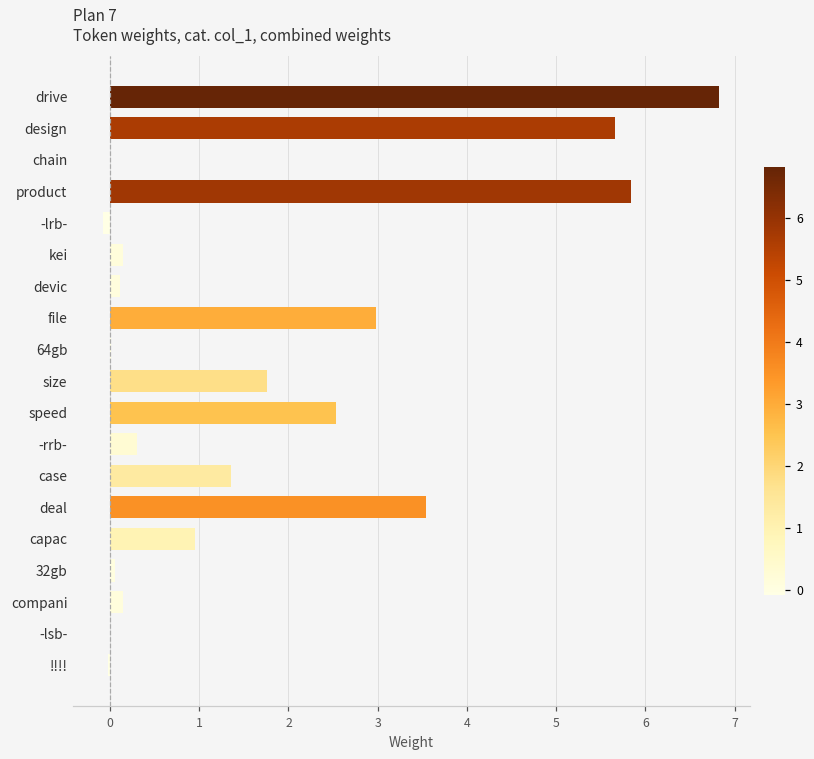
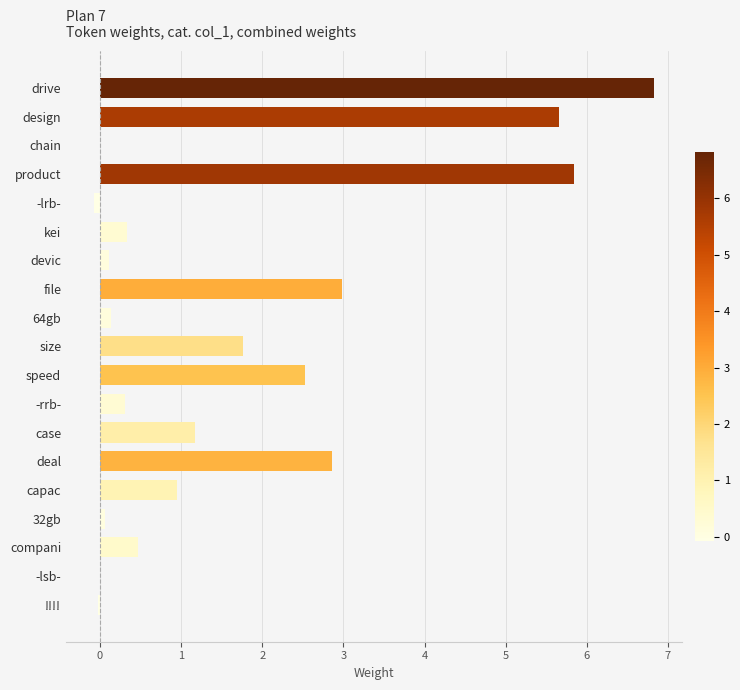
  {
    "drive": 6.8,
    "design": 5.7,
    "chain": 0.0,
    "product": 5.8,
    "-lrb-": -0.1,
-   "kei": 0.1,
+   "kei": 0.3,
    "devic": 0.1,
    "file": 3.0,
-   "64gb": 0.0,
+   "64gb": 0.1,
    "size": 1.8,
    "speed": 2.5,
    "-rrb-": 0.3,
-   "case": 1.4,
-   "deal": 3.5,
+   "case": 1.2,
+   "deal": 2.9,
    "capac": 1.0,
    "32gb": 0.1,
-   "compani": 0.1,
+   "compani": 0.5,
    "-lsb-": 0.0
  }
